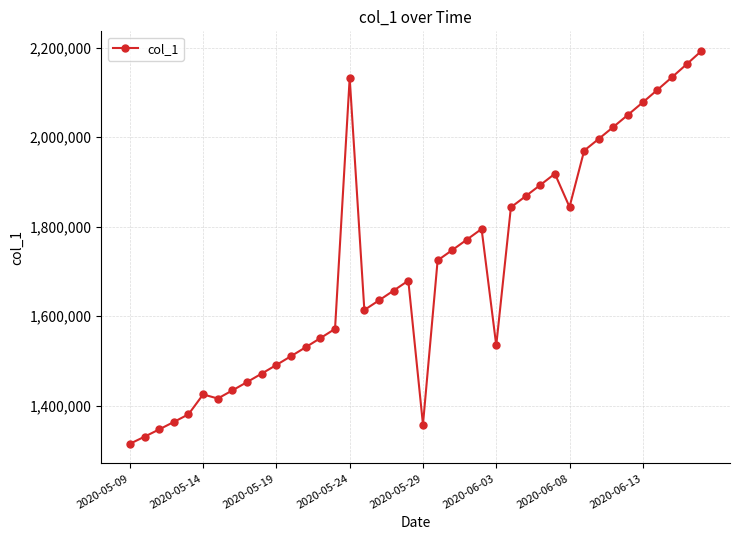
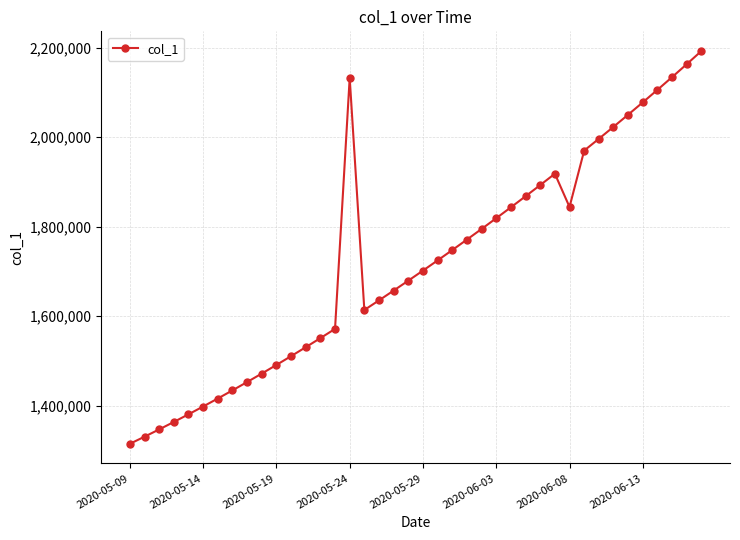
  {
    "2020-05-09": "1,320,000",
-   "2020-05-14": "1,430,000",
+   "2020-05-14": "1,400,000",
    "2020-05-19": "1,490,000",
    "2020-05-24": "2,130,000",
-   "2020-05-29": "1,360,000",
-   "2020-06-03": "1,530,000",
+   "2020-05-29": "1,700,000",
+   "2020-06-03": "1,820,000",
    "2020-06-08": "1,840,000",
    "2020-06-13": "2,080,000"
  }
